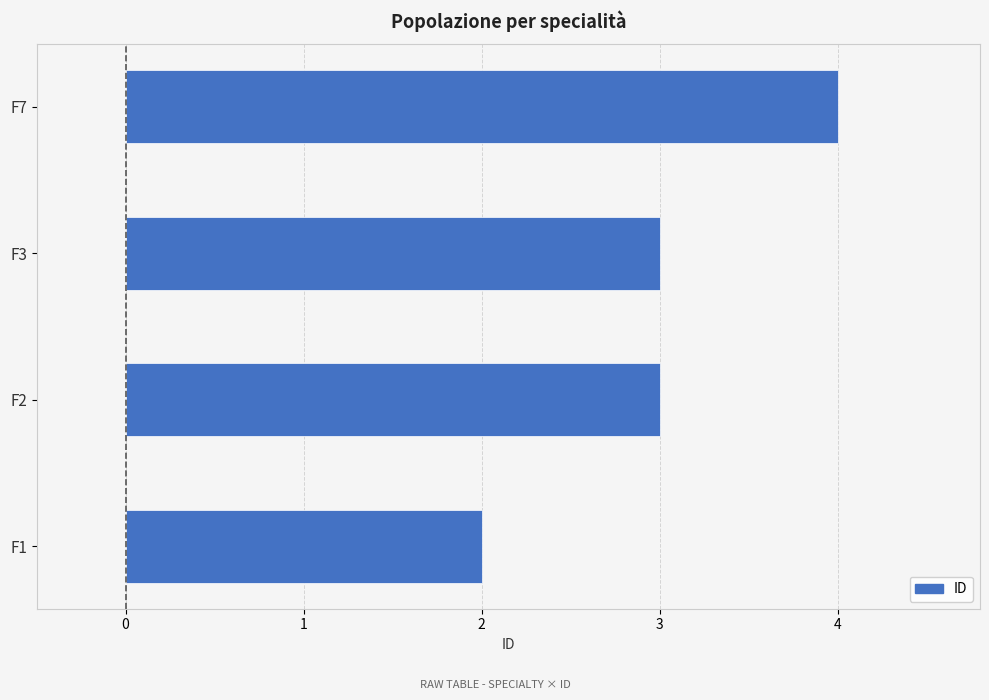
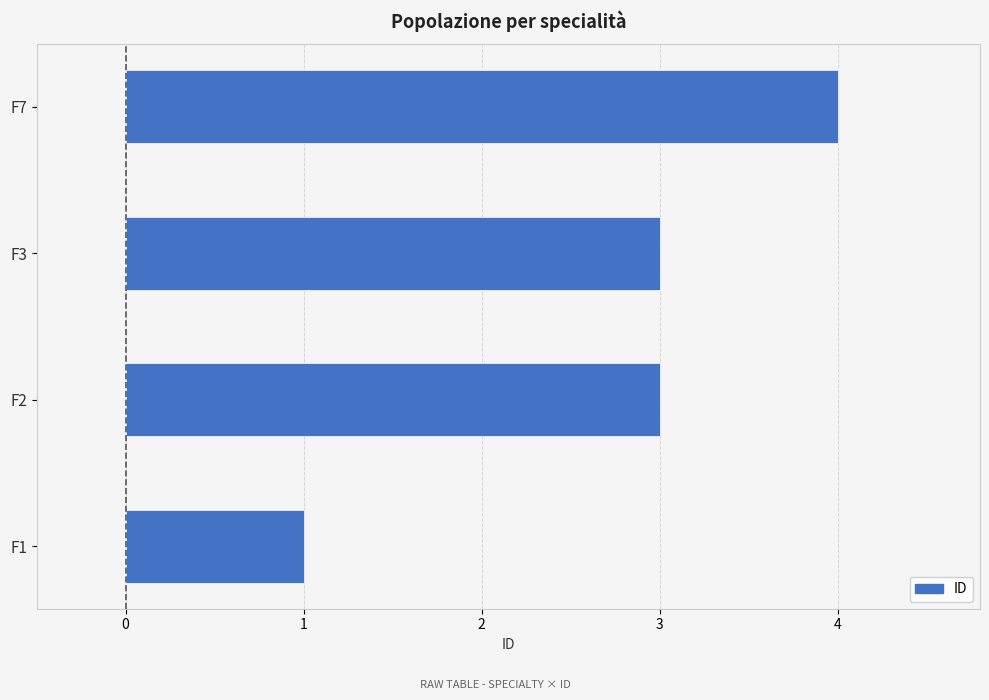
  {
    "F7": 4,
    "F3": 3,
    "F2": 3,
-   "F1": 2
+   "F1": 1
  }
